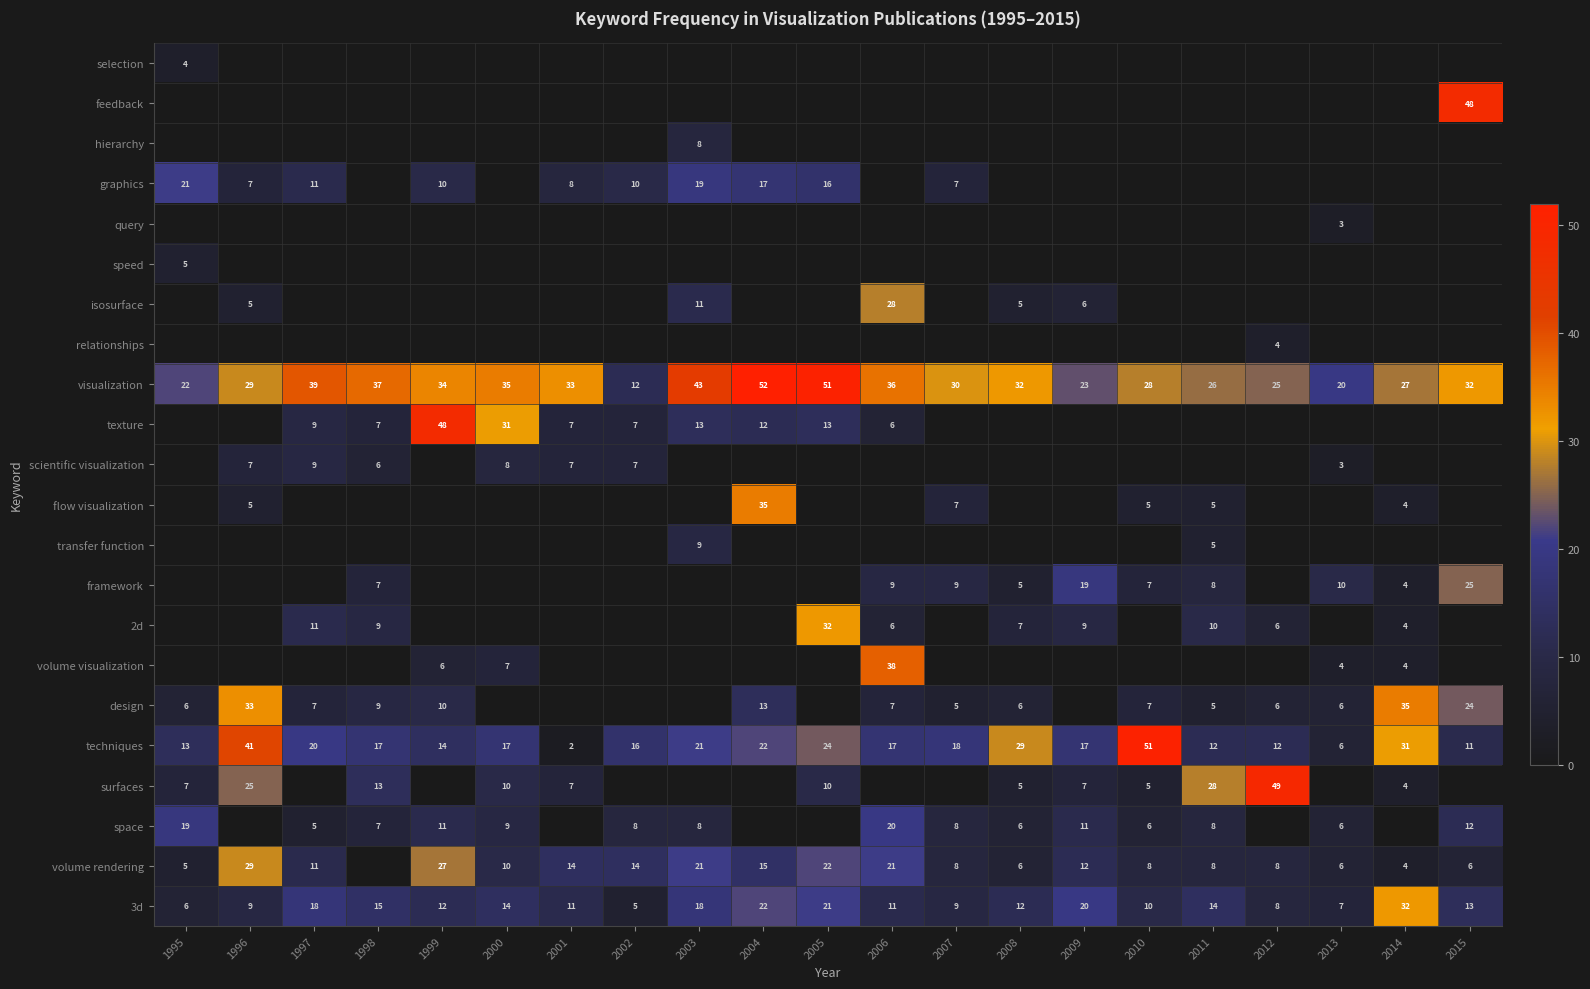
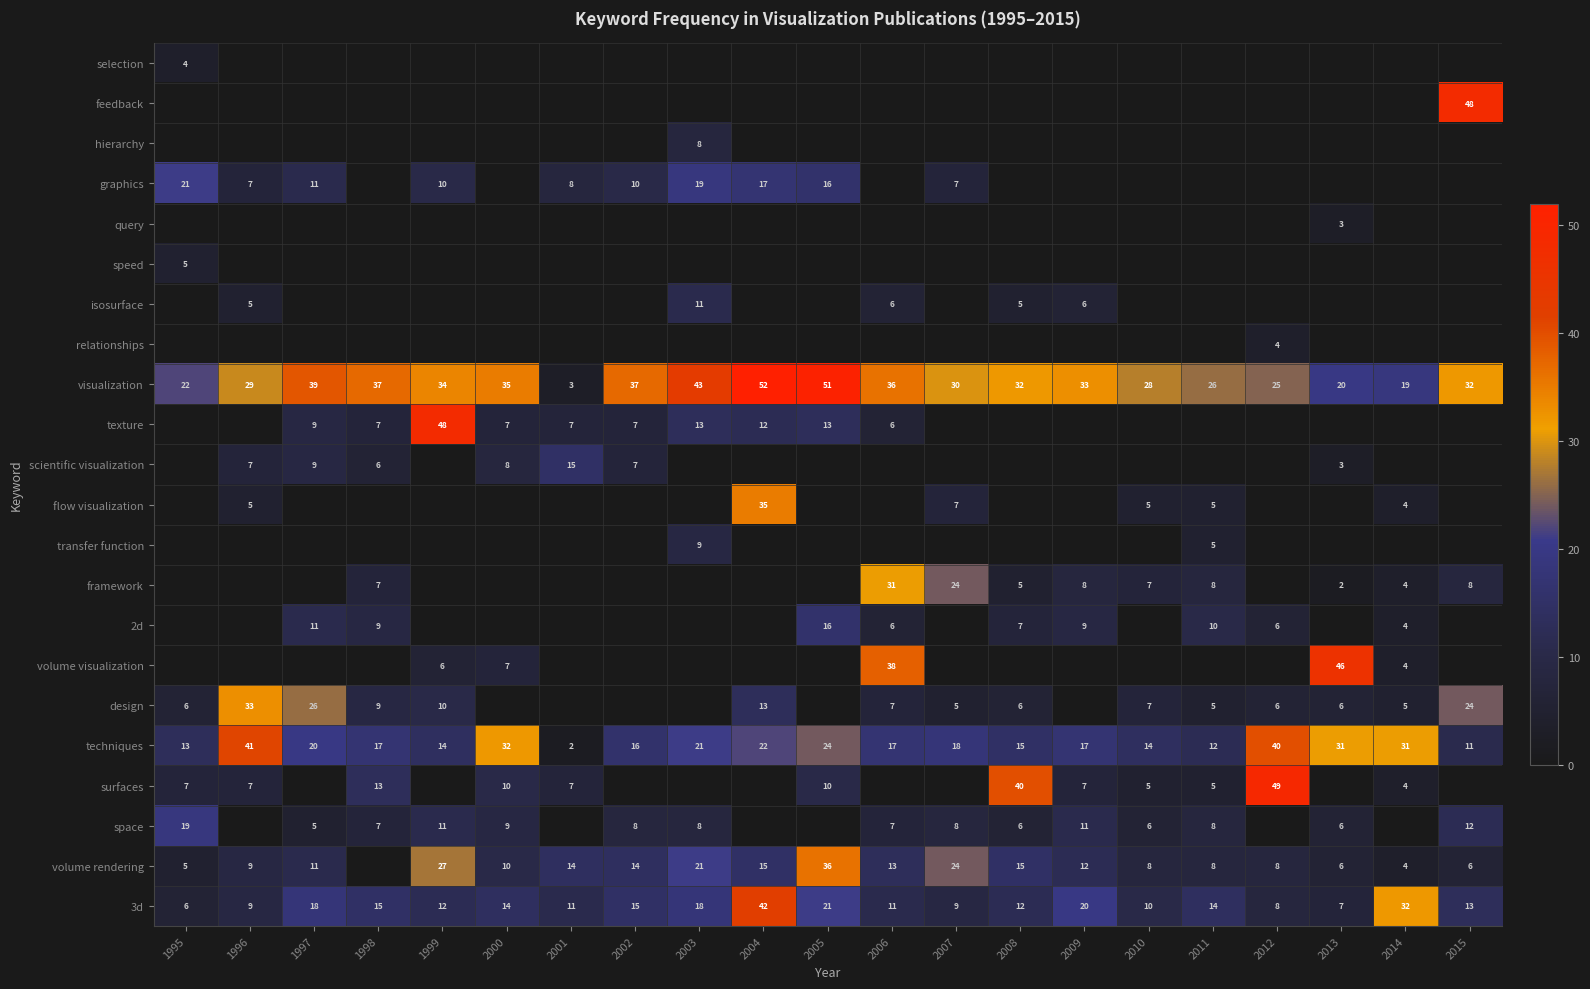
  {
    "selection": {
      "1995": 4
    },
    "feedback": {
      "2015": 48
    },
    "hierarchy": {
      "2003": 8
    },
    "graphics": {
      "1995": 21,
      "1996": 7,
      "1997": 11,
      "1999": 10,
      "2001": 8,
      "2002": 10,
      "2003": 19,
      "2004": 17,
      "2005": 16,
      "2007": 7
    },
    "query": {
      "2013": 3
    },
    "speed": {
      "1995": 5
    },
    "isosurface": {
      "1996": 5,
      "2003": 11,
-     "2006": 28,
+     "2006": 6,
      "2008": 5,
      "2009": 6
    },
    "relationships": {
      "2012": 4
    },
    "visualization": {
      "1995": 22,
      "1996": 29,
      "1997": 39,
      "1998": 37,
      "1999": 34,
      "2000": 35,
-     "2001": 33,
-     "2002": 12,
+     "2001": 3,
+     "2002": 37,
      "2003": 43,
      "2004": 52,
      "2005": 51,
      "2006": 36,
      "2007": 30,
      "2008": 32,
-     "2009": 23,
+     "2009": 33,
      "2010": 28,
      "2011": 26,
      "2012": 25,
      "2013": 20,
-     "2014": 27,
+     "2014": 19,
      "2015": 32
    },
    "texture": {
      "1997": 9,
      "1998": 7,
      "1999": 48,
-     "2000": 31,
+     "2000": 7,
      "2001": 7,
      "2002": 7,
      "2003": 13,
      "2004": 12,
      "2005": 13,
      "2006": 6
    },
    "scientific visualization": {
      "1996": 7,
      "1997": 9,
      "1998": 6,
      "2000": 8,
-     "2001": 7,
+     "2001": 15,
      "2002": 7,
      "2013": 3
    },
    "flow visualization": {
      "1996": 5,
      "2004": 35,
      "2007": 7,
      "2010": 5,
      "2011": 5,
      "2014": 4
    },
    "transfer function": {
      "2003": 9,
      "2011": 5
    },
    "framework": {
      "1998": 7,
-     "2006": 9,
-     "2007": 9,
+     "2006": 31,
+     "2007": 24,
      "2008": 5,
-     "2009": 19,
+     "2009": 8,
      "2010": 7,
      "2011": 8,
-     "2013": 10,
+     "2013": 2,
      "2014": 4,
-     "2015": 25
+     "2015": 8
    },
    "2d": {
      "1997": 11,
      "1998": 9,
-     "2005": 32,
+     "2005": 16,
      "2006": 6,
      "2008": 7,
      "2009": 9,
      "2011": 10,
      "2012": 6,
      "2014": 4
    },
    "volume visualization": {
      "1999": 6,
      "2000": 7,
      "2006": 38,
-     "2013": 4,
+     "2013": 46,
      "2014": 4
    },
    "design": {
      "1995": 6,
      "1996": 33,
-     "1997": 7,
+     "1997": 26,
      "1998": 9,
      "1999": 10,
      "2004": 13,
      "2006": 7,
      "2007": 5,
      "2008": 6,
      "2010": 7,
      "2011": 5,
      "2012": 6,
      "2013": 6,
-     "2014": 35,
+     "2014": 5,
      "2015": 24
    },
    "techniques": {
      "1995": 13,
      "1996": 41,
      "1997": 20,
      "1998": 17,
      "1999": 14,
-     "2000": 17,
+     "2000": 32,
      "2001": 2,
      "2002": 16,
      "2003": 21,
      "2004": 22,
      "2005": 24,
      "2006": 17,
      "2007": 18,
-     "2008": 29,
+     "2008": 15,
      "2009": 17,
-     "2010": 51,
+     "2010": 14,
      "2011": 12,
-     "2012": 12,
-     "2013": 6,
+     "2012": 40,
+     "2013": 31,
      "2014": 31,
      "2015": 11
    },
    "surfaces": {
      "1995": 7,
-     "1996": 25,
+     "1996": 7,
      "1998": 13,
      "2000": 10,
      "2001": 7,
      "2005": 10,
-     "2008": 5,
+     "2008": 40,
      "2009": 7,
      "2010": 5,
-     "2011": 28,
+     "2011": 5,
      "2012": 49,
      "2014": 4
    },
    "space": {
      "1995": 19,
      "1997": 5,
      "1998": 7,
      "1999": 11,
      "2000": 9,
      "2002": 8,
      "2003": 8,
-     "2006": 20,
+     "2006": 7,
      "2007": 8,
      "2008": 6,
      "2009": 11,
      "2010": 6,
      "2011": 8,
      "2013": 6,
      "2015": 12
    },
    "volume rendering": {
      "1995": 5,
-     "1996": 29,
+     "1996": 9,
      "1997": 11,
      "1999": 27,
      "2000": 10,
      "2001": 14,
      "2002": 14,
      "2003": 21,
      "2004": 15,
-     "2005": 22,
-     "2006": 21,
-     "2007": 8,
-     "2008": 6,
+     "2005": 36,
+     "2006": 13,
+     "2007": 24,
+     "2008": 15,
      "2009": 12,
      "2010": 8,
      "2011": 8,
      "2012": 8,
      "2013": 6,
      "2014": 4,
      "2015": 6
    },
    "3d": {
      "1995": 6,
      "1996": 9,
      "1997": 18,
      "1998": 15,
      "1999": 12,
      "2000": 14,
      "2001": 11,
-     "2002": 5,
+     "2002": 15,
      "2003": 18,
-     "2004": 22,
+     "2004": 42,
      "2005": 21,
      "2006": 11,
      "2007": 9,
      "2008": 12,
      "2009": 20,
      "2010": 10,
      "2011": 14,
      "2012": 8,
      "2013": 7,
      "2014": 32,
      "2015": 13
    }
  }
